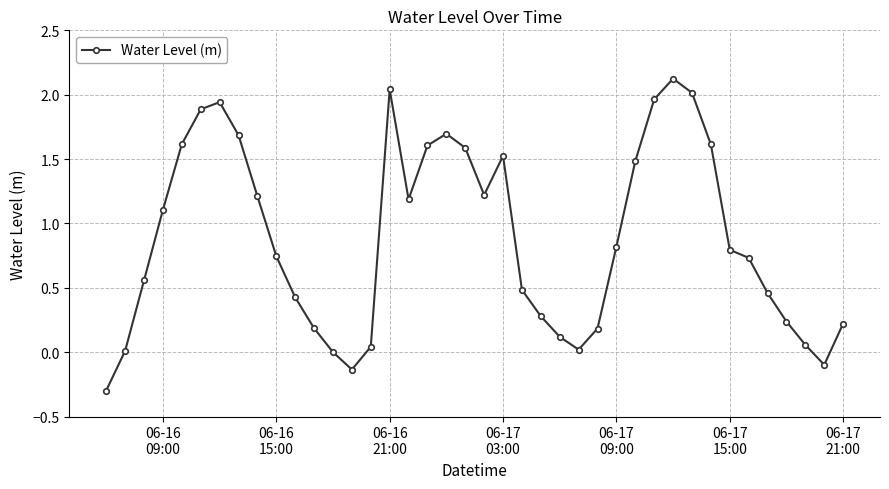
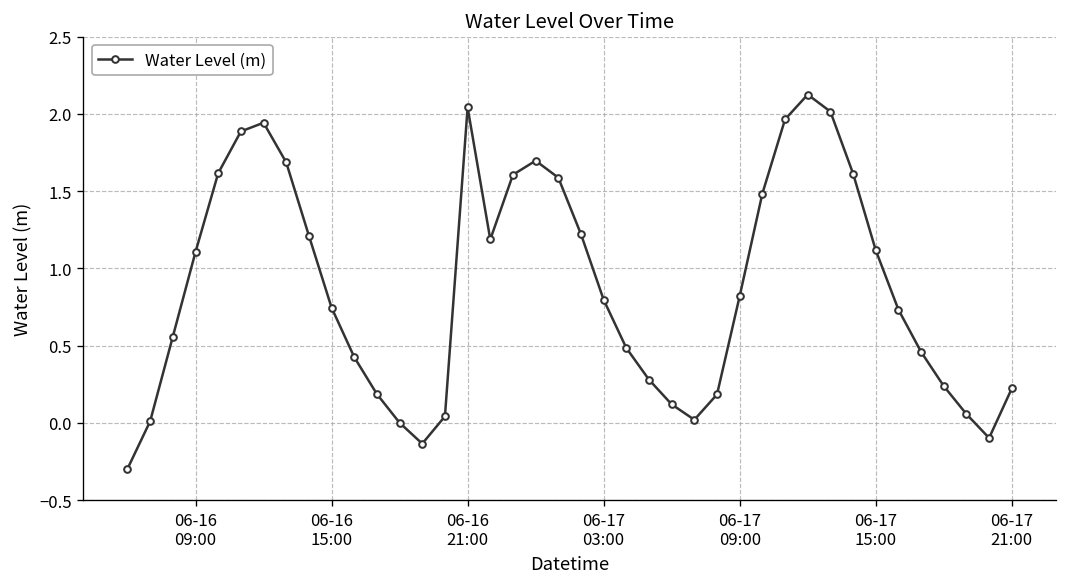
  {
    "06-16 09:00": 1.11,
    "06-16 15:00": 0.75,
    "06-16 21:00": 2.04,
-   "06-17 03:00": 1.52,
+   "06-17 03:00": 0.80,
    "06-17 09:00": 0.82,
-   "06-17 15:00": 0.79,
+   "06-17 15:00": 1.12,
    "06-17 21:00": 0.22
  }
